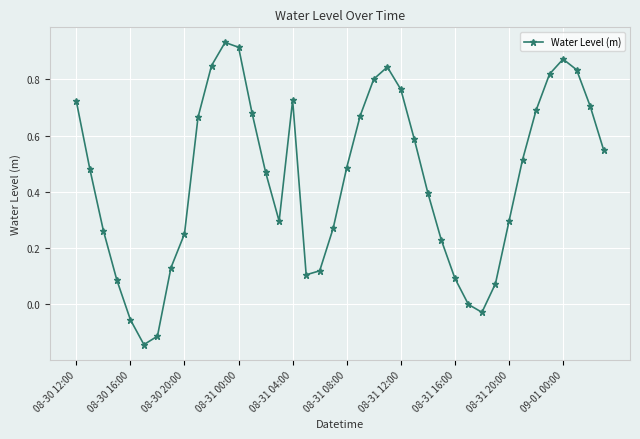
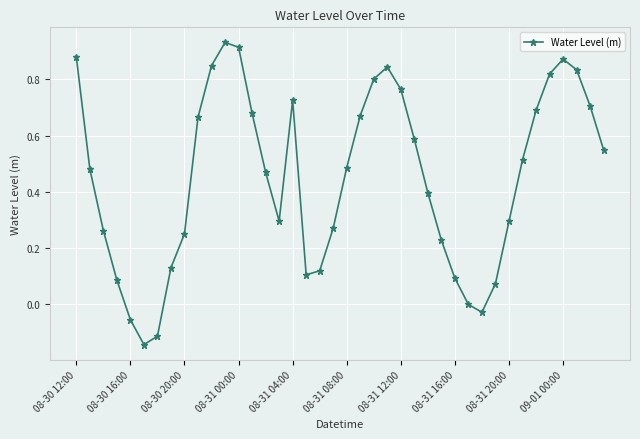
  {
-   "08-30 12:00": 0.72,
+   "08-30 12:00": 0.88,
    "08-30 16:00": -0.05,
    "08-30 20:00": 0.25,
    "08-31 00:00": 0.91,
    "08-31 04:00": 0.73,
    "08-31 08:00": 0.49,
    "08-31 12:00": 0.76,
    "08-31 16:00": 0.09,
    "08-31 20:00": 0.29,
    "09-01 00:00": 0.87
  }
